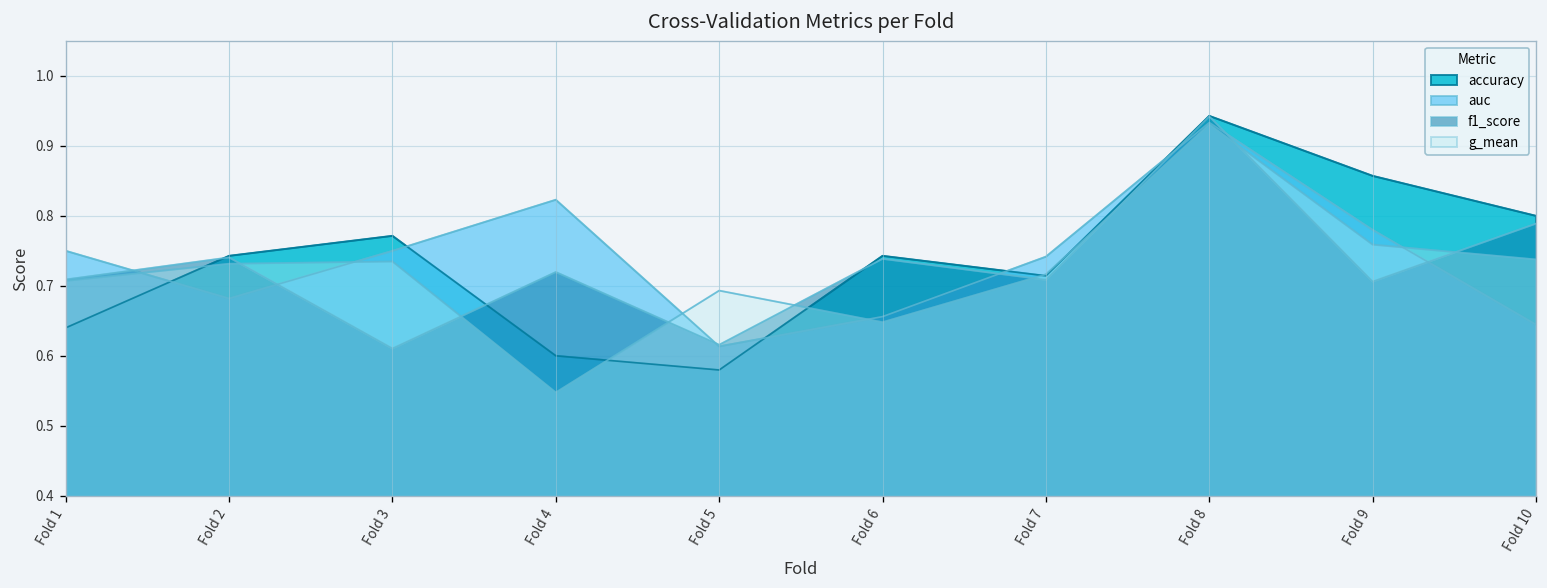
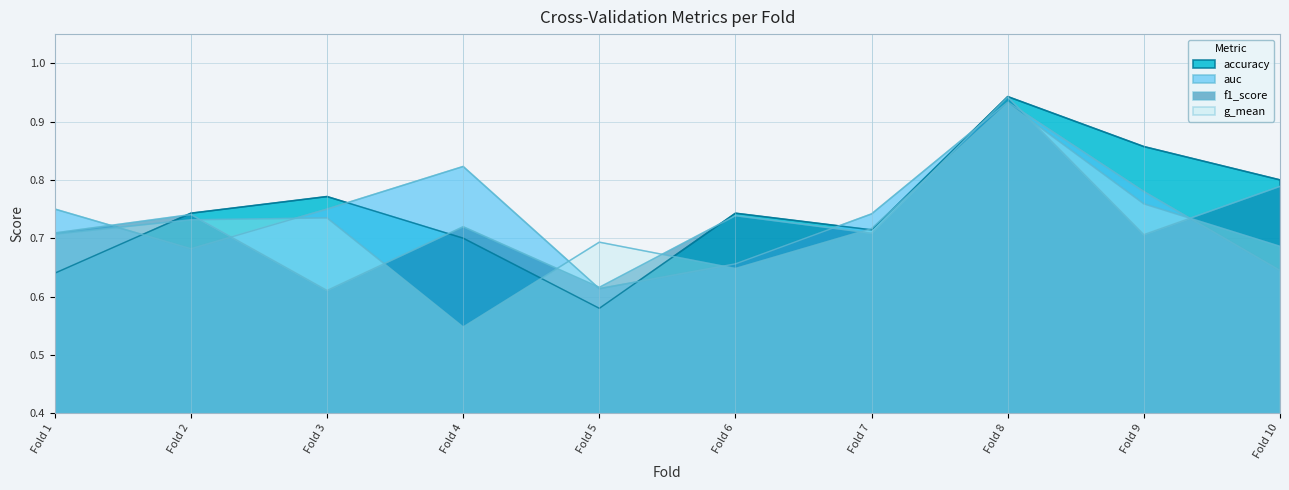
  {
    "accuracy": {
      "Fold 1": 0.64,
      "Fold 3": 0.77,
-     "Fold 4": 0.6,
+     "Fold 4": 0.7,
      "Fold 5": 0.58,
      "Fold 9": 0.86,
      "Fold 10": 0.8
    },
    "auc": {
      "Fold 1": 0.75,
      "Fold 2": 0.68,
      "Fold 3": 0.75,
      "Fold 4": 0.82,
      "Fold 6": 0.66,
      "Fold 7": 0.74,
      "Fold 9": 0.78,
      "Fold 10": 0.64
    },
    "f1_score": {
      "Fold 3": 0.61,
      "Fold 4": 0.72,
      "Fold 7": 0.71,
      "Fold 9": 0.71,
      "Fold 10": 0.79
    },
    "g_mean": {
      "Fold 2": 0.73,
      "Fold 3": 0.73,
      "Fold 4": 0.55,
      "Fold 5": 0.69,
      "Fold 6": 0.65,
      "Fold 9": 0.76,
-     "Fold 10": 0.74
+     "Fold 10": 0.69
    }
  }
